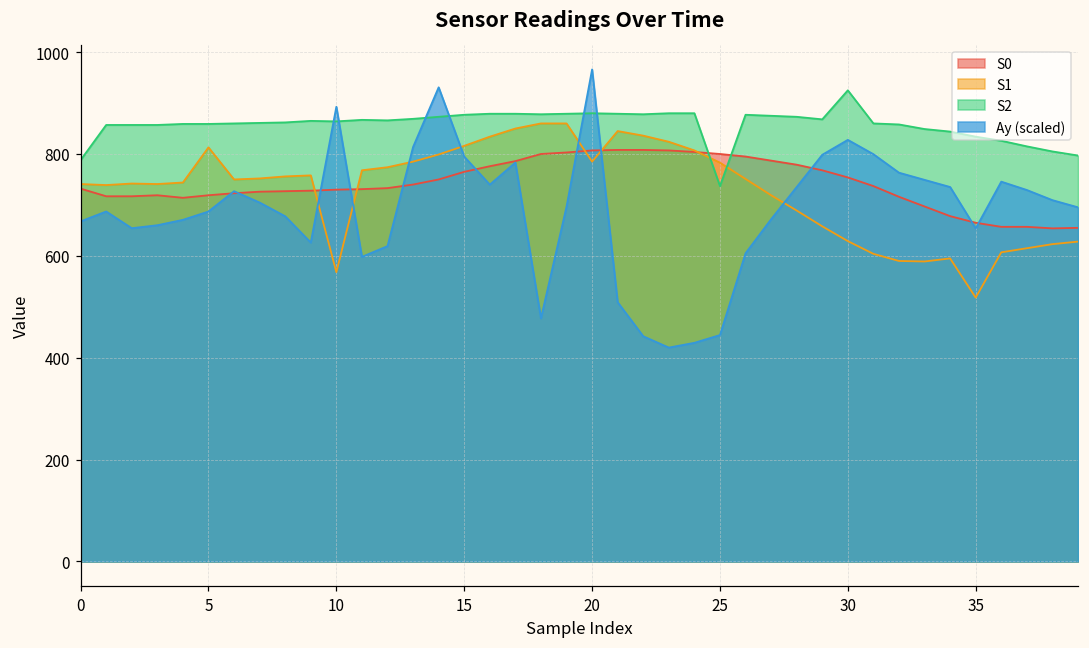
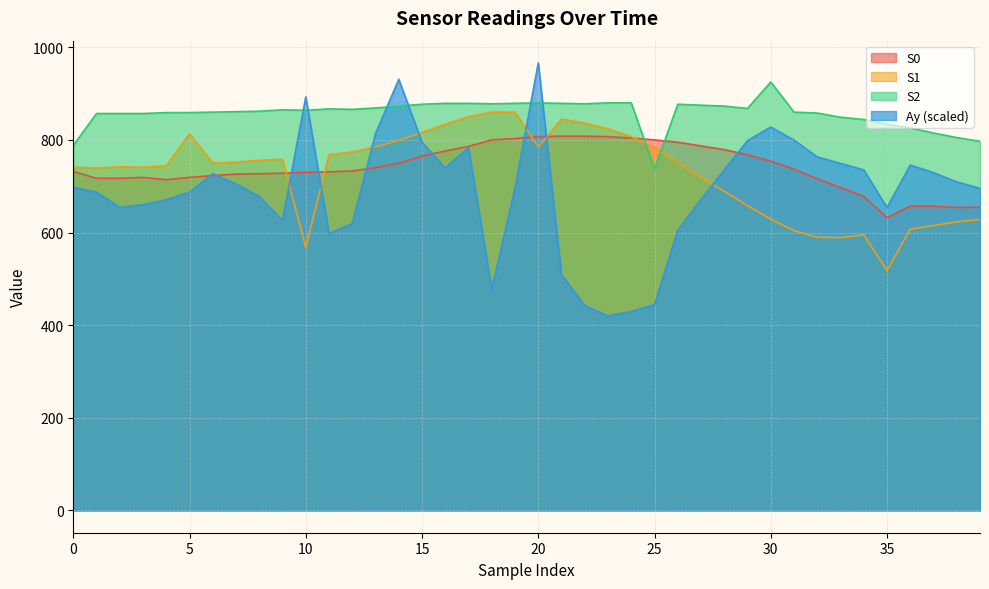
  {
    "S0": {
      "0": 730,
      "5": 720,
      "10": 730,
      "15": 770,
      "20": 810,
      "25": 800,
      "30": 750,
-     "35": 670
+     "35": 630
    },
    "S1": {
      "0": 740,
      "5": 810,
      "10": 570,
      "15": 820,
      "20": 790,
      "25": 780,
      "30": 630,
      "35": 520
    },
    "S2": {
      "0": 790,
      "5": 860,
      "10": 860,
      "15": 880,
      "20": 880,
      "25": 740,
      "30": 930
    },
    "Ay (scaled)": {
-     "0": 670,
+     "0": 700,
      "5": 690,
      "10": 890,
      "15": 790,
      "20": 970,
      "25": 440,
      "30": 830,
      "35": 650
    }
  }
